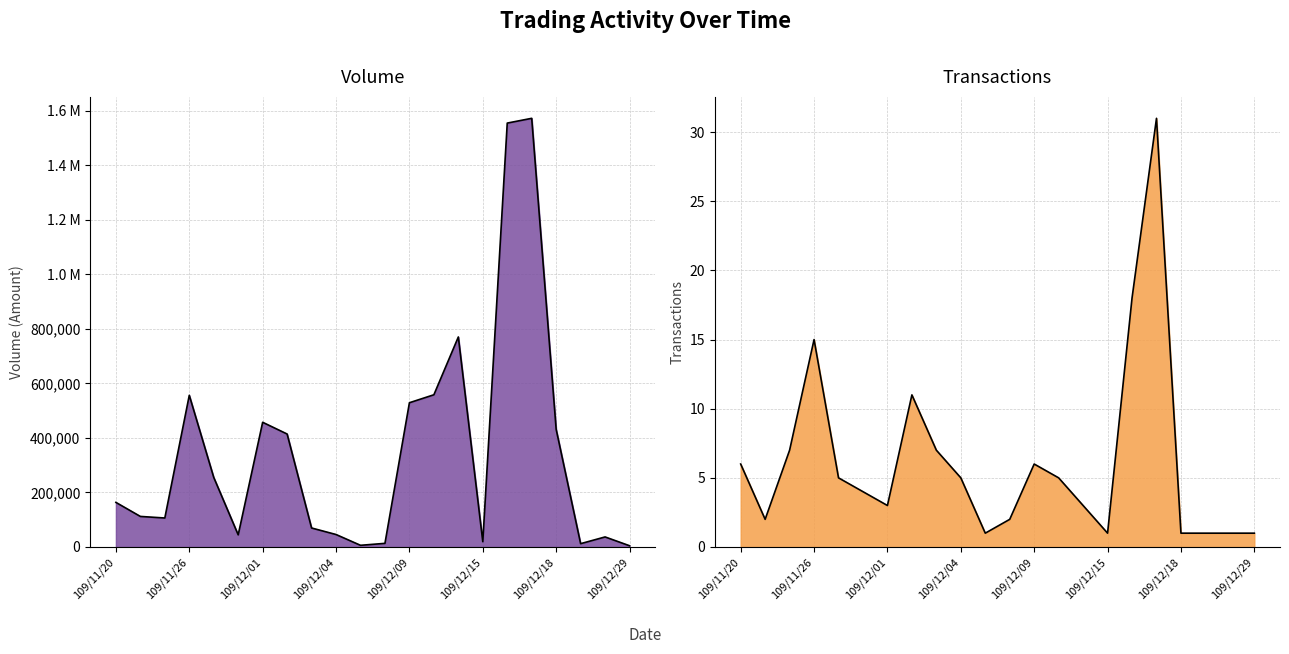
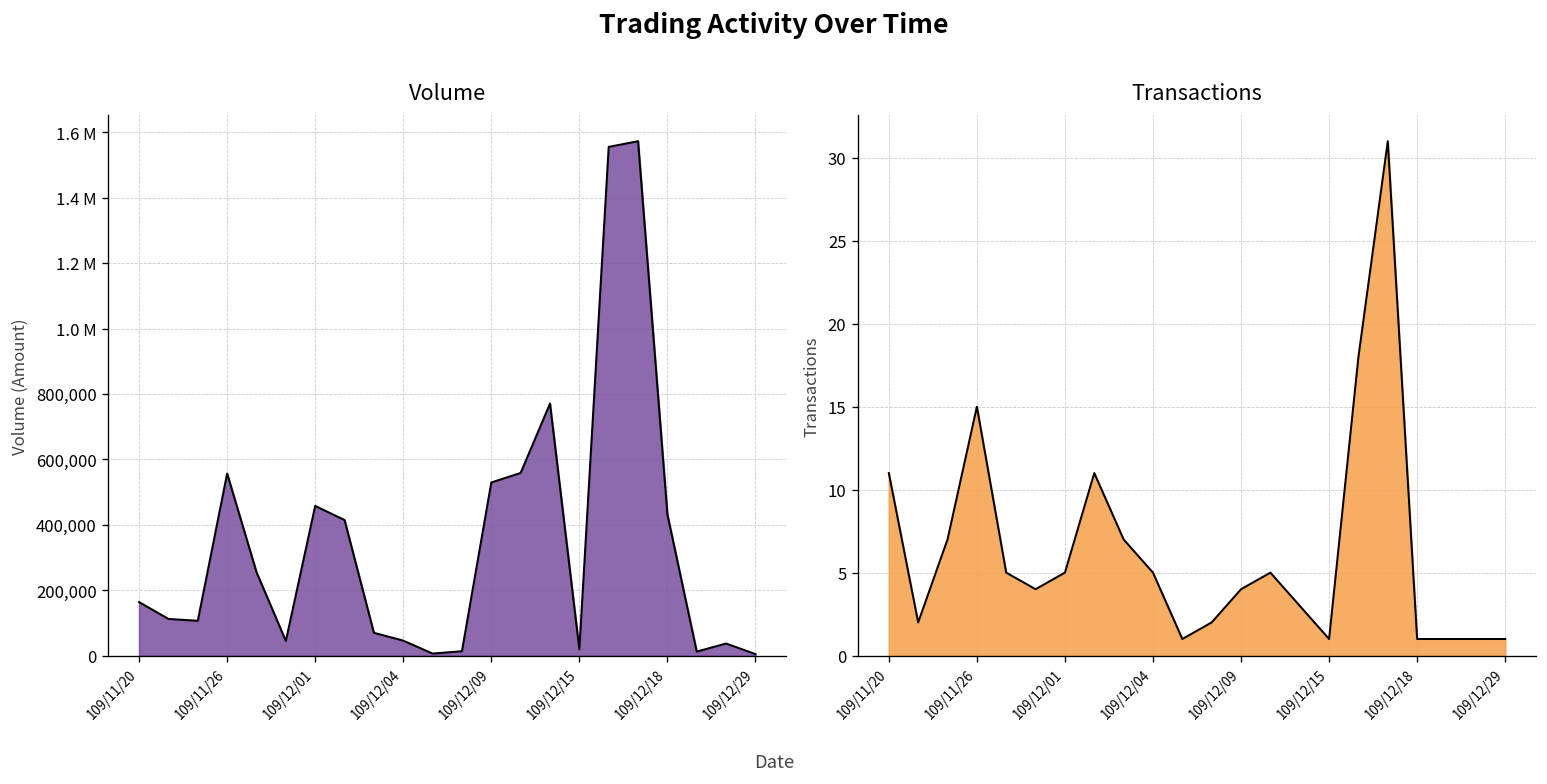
  {
    "Volume": {
      "109/11/20": "160,000",
      "109/11/26": "560,000",
      "109/12/01": "460,000",
      "109/12/04": "50,000",
      "109/12/09": "530,000",
      "109/12/15": "20,000",
      "109/12/18": "430,000",
      "109/12/29": "0"
    },
    "Transactions": {
-     "109/11/20": "6",
+     "109/11/20": "11",
      "109/11/26": "15",
-     "109/12/01": "3",
+     "109/12/01": "5",
      "109/12/04": "5",
-     "109/12/09": "6",
+     "109/12/09": "4",
      "109/12/15": "1",
      "109/12/18": "1",
      "109/12/29": "1"
    }
  }
